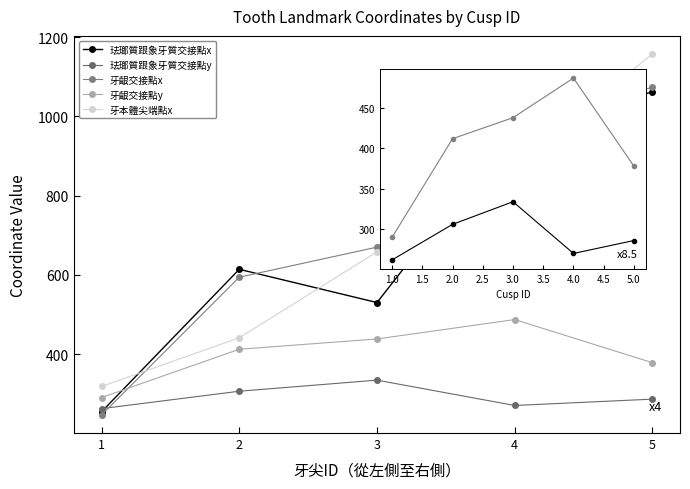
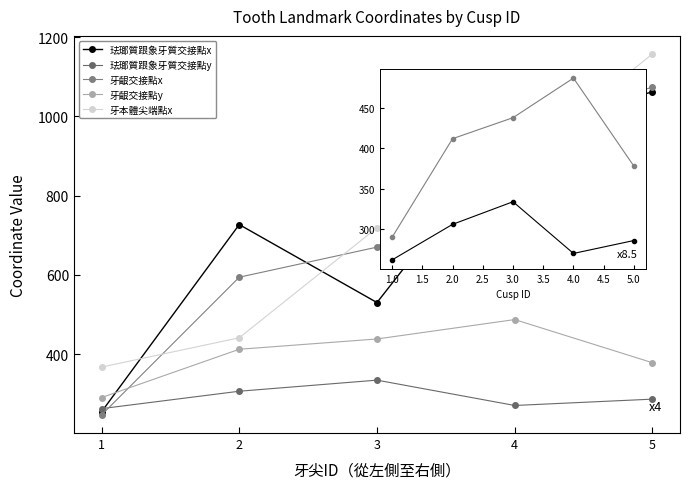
  {
    "Tooth Landmark Coordinates by Cusp ID": {
      "珐瑯質跟象牙質交接點x": {
        "1": 250,
-       "2": 610,
+       "2": 730,
        "3": 530,
        "5": 1060
      },
      "牙齦交接點y": {
        "1": 290,
        "2": 410,
        "3": 440,
        "4": 490,
        "5": 380
      },
      "牙本體尖端點x": {
-       "1": 320,
+       "1": 370,
        "2": 440,
-       "3": 660,
+       "3": 720,
        "4": 880,
        "5": 1160
      }
    }
  }
